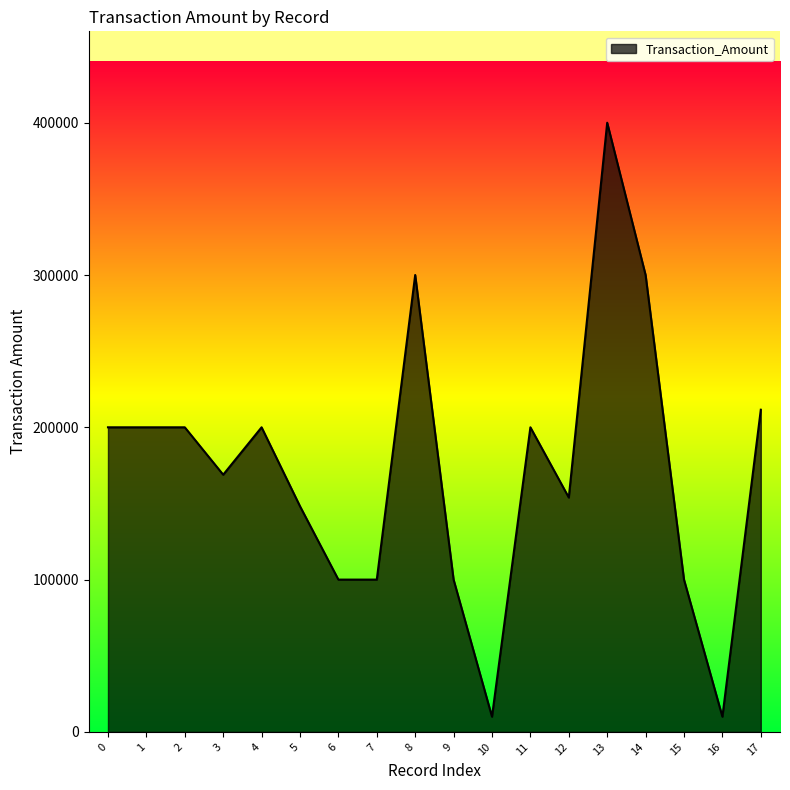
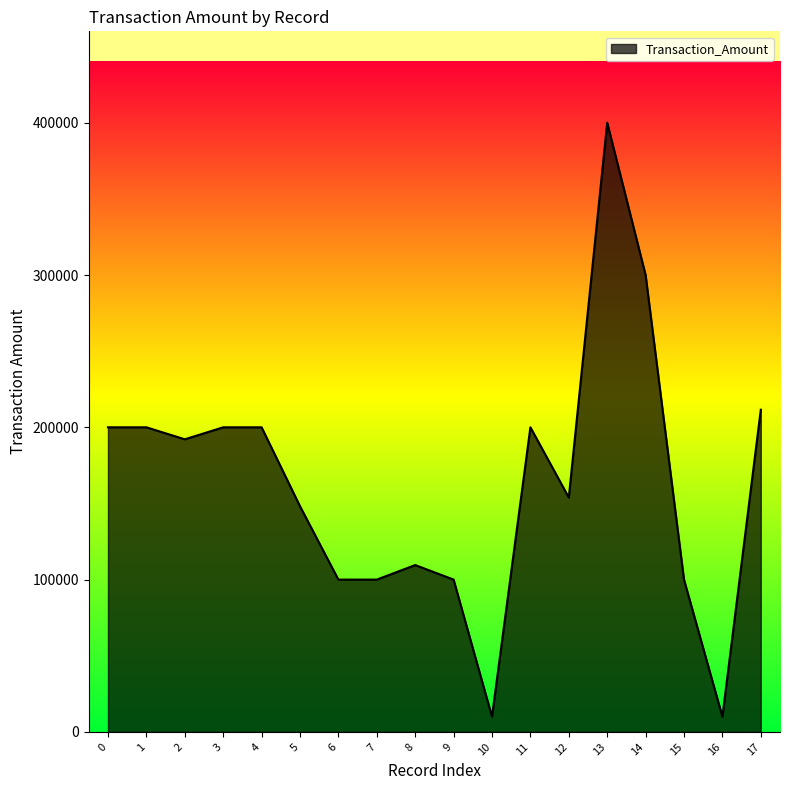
  {
    "0": 200000,
    "1": 200000,
-   "2": 200000,
-   "3": 169000,
+   "2": 192000,
+   "3": 200000,
    "4": 200000,
    "5": 148000,
    "6": 100000,
    "7": 100000,
-   "8": 300000,
+   "8": 110000,
    "9": 100000,
    "10": 10000,
    "11": 200000,
    "12": 154000,
    "13": 400000,
    "14": 300000,
    "15": 100000,
    "16": 10000,
    "17": 212000
  }
